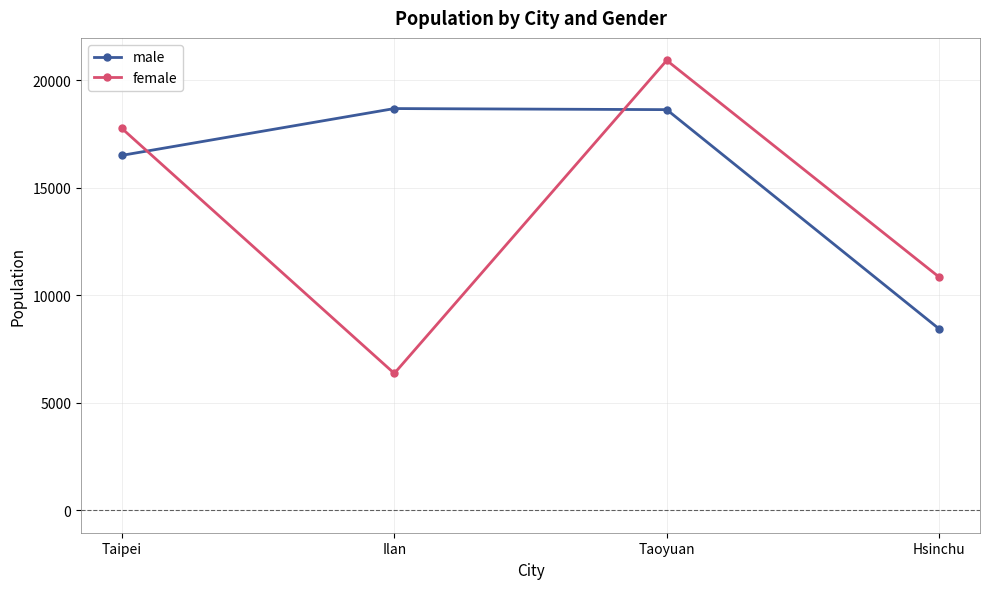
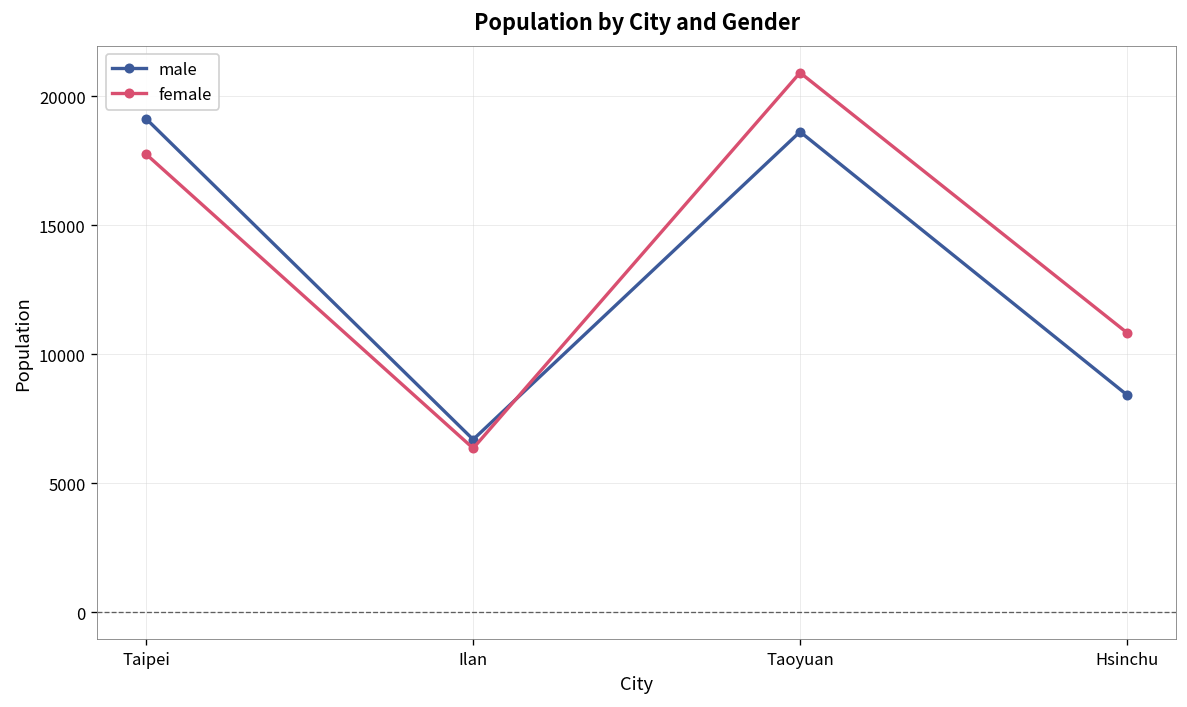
  {
    "male": {
-     "Taipei": 16500,
-     "Ilan": 18700,
+     "Taipei": 19100,
+     "Ilan": 6700,
      "Taoyuan": 18600,
      "Hsinchu": 8400
    },
    "female": {
      "Taipei": 17800,
      "Ilan": 6400,
      "Taoyuan": 20900,
      "Hsinchu": 10800
    }
  }
